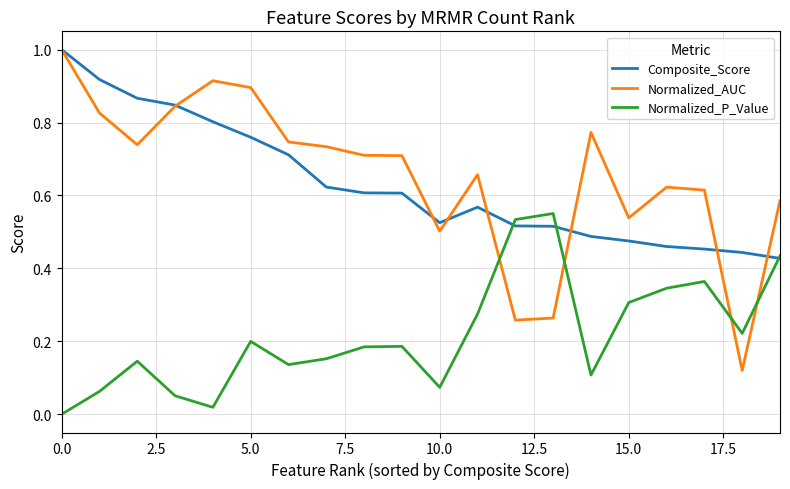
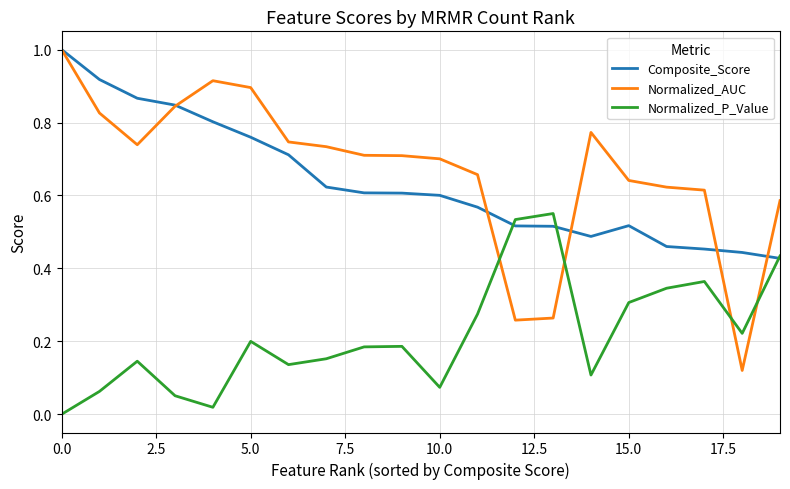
  {
    "Composite_Score": {
      "5.0": 0.76,
-     "10.0": 0.53,
-     "15.0": 0.48
+     "10.0": 0.60,
+     "15.0": 0.52
    },
    "Normalized_AUC": {
      "5.0": 0.90,
-     "10.0": 0.50,
-     "15.0": 0.54
+     "10.0": 0.70,
+     "15.0": 0.64
    },
    "Normalized_P_Value": {
      "0.0": 0.00,
      "5.0": 0.20,
      "10.0": 0.07,
      "15.0": 0.31
    }
  }
